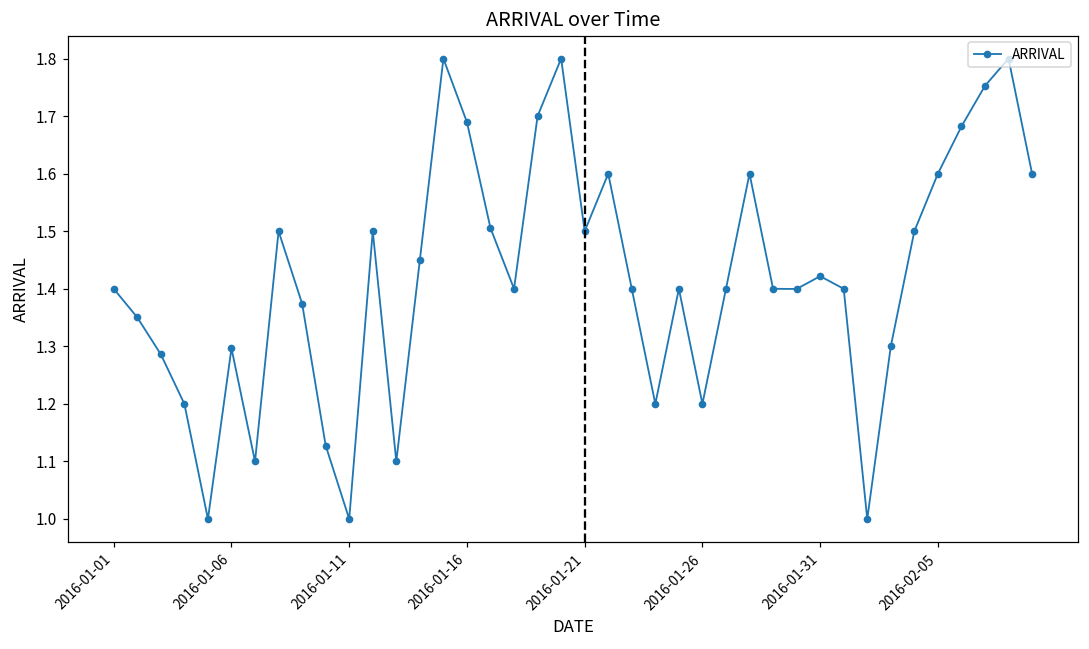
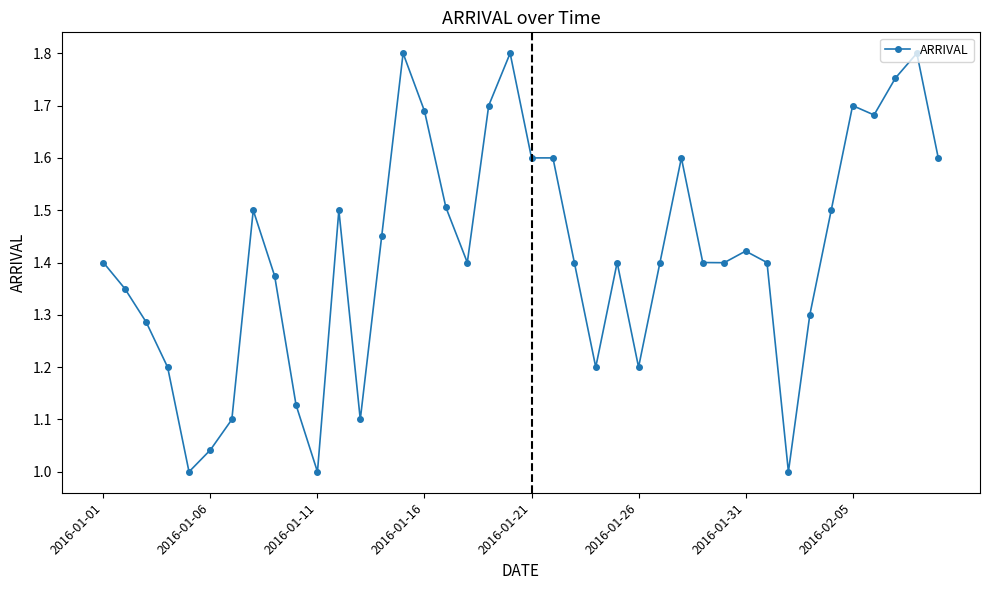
  {
    "2016-01-01": 1.40,
-   "2016-01-06": 1.30,
+   "2016-01-06": 1.04,
    "2016-01-11": 1.00,
    "2016-01-16": 1.69,
-   "2016-01-21": 1.5,
+   "2016-01-21": 1.6,
    "2016-01-26": 1.20,
    "2016-01-31": 1.42,
-   "2016-02-05": 1.6
+   "2016-02-05": 1.7
  }
